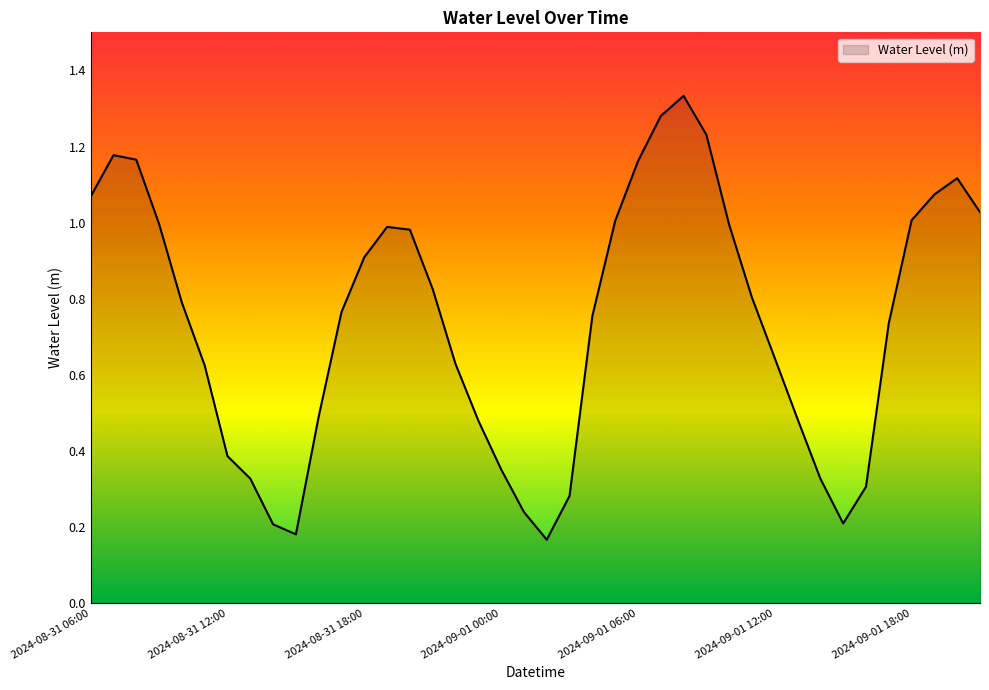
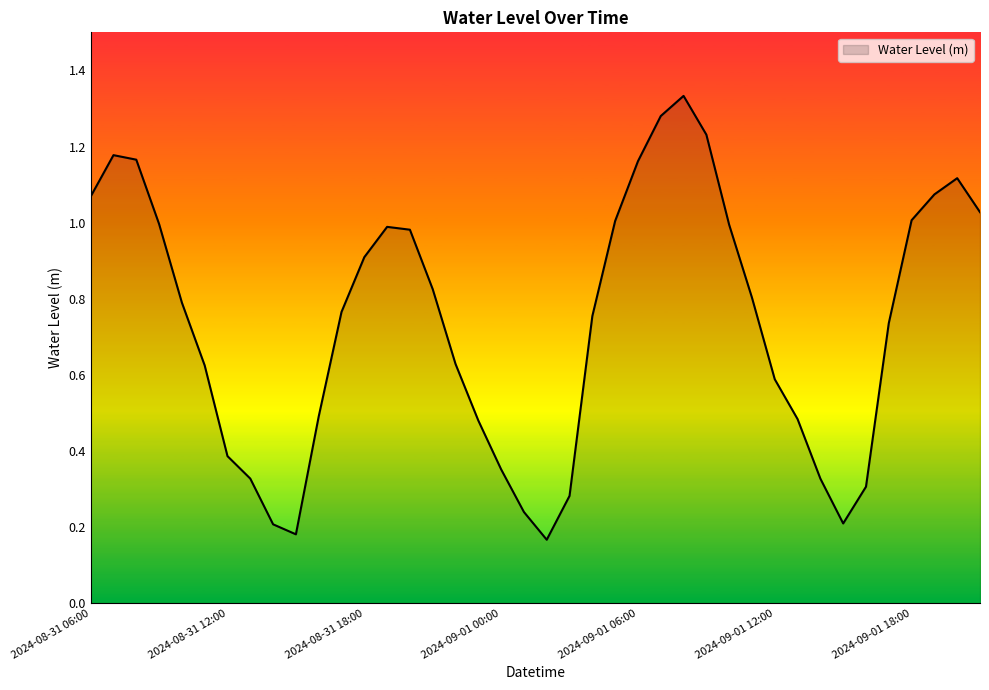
  {
    "2024-08-31 06:00": 1.07,
    "2024-08-31 12:00": 0.39,
    "2024-08-31 18:00": 0.91,
    "2024-09-01 00:00": 0.35,
    "2024-09-01 06:00": 1.16,
-   "2024-09-01 12:00": 0.64,
+   "2024-09-01 12:00": 0.59,
    "2024-09-01 18:00": 1.01
  }
